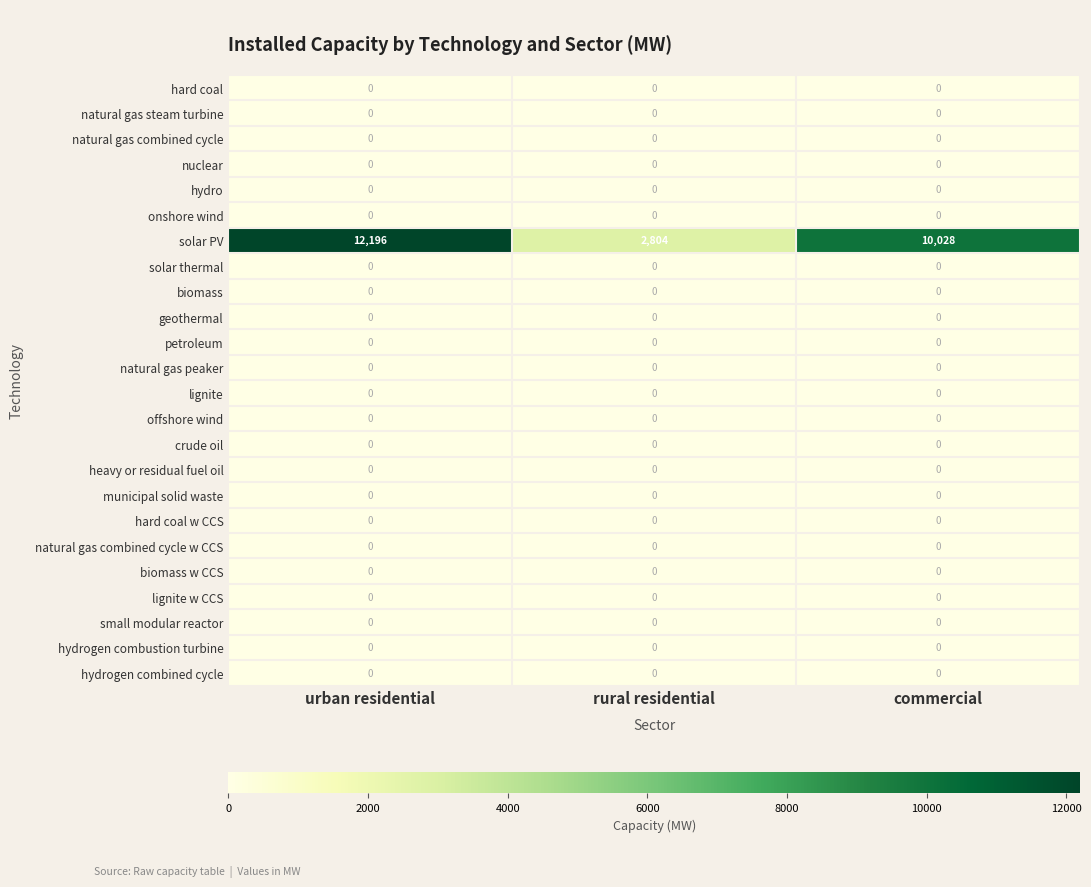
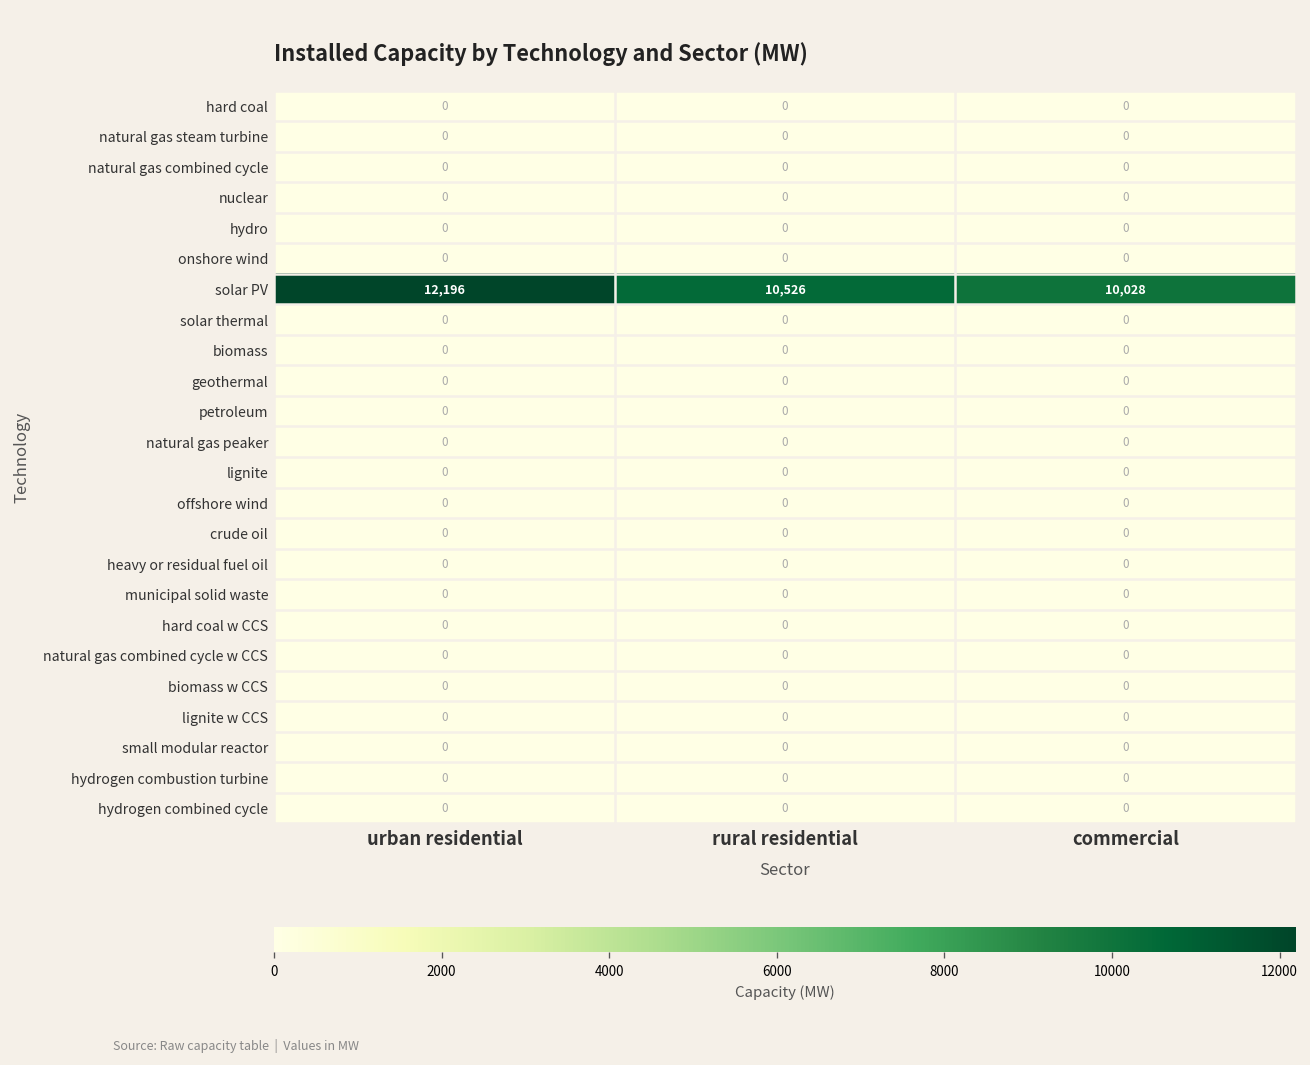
  {
    "hard coal": {
      "urban residential": "0",
      "rural residential": "0",
      "commercial": "0"
    },
    "natural gas steam turbine": {
      "urban residential": "0",
      "rural residential": "0",
      "commercial": "0"
    },
    "natural gas combined cycle": {
      "urban residential": "0",
      "rural residential": "0",
      "commercial": "0"
    },
    "nuclear": {
      "urban residential": "0",
      "rural residential": "0",
      "commercial": "0"
    },
    "hydro": {
      "urban residential": "0",
      "rural residential": "0",
      "commercial": "0"
    },
    "onshore wind": {
      "urban residential": "0",
      "rural residential": "0",
      "commercial": "0"
    },
    "solar PV": {
      "urban residential": "12,196",
-     "rural residential": "2,804",
+     "rural residential": "10,526",
      "commercial": "10,028"
    },
    "solar thermal": {
      "urban residential": "0",
      "rural residential": "0",
      "commercial": "0"
    },
    "biomass": {
      "urban residential": "0",
      "rural residential": "0",
      "commercial": "0"
    },
    "geothermal": {
      "urban residential": "0",
      "rural residential": "0",
      "commercial": "0"
    },
    "petroleum": {
      "urban residential": "0",
      "rural residential": "0",
      "commercial": "0"
    },
    "natural gas peaker": {
      "urban residential": "0",
      "rural residential": "0",
      "commercial": "0"
    },
    "lignite": {
      "urban residential": "0",
      "rural residential": "0",
      "commercial": "0"
    },
    "offshore wind": {
      "urban residential": "0",
      "rural residential": "0",
      "commercial": "0"
    },
    "crude oil": {
      "urban residential": "0",
      "rural residential": "0",
      "commercial": "0"
    },
    "heavy or residual fuel oil": {
      "urban residential": "0",
      "rural residential": "0",
      "commercial": "0"
    },
    "municipal solid waste": {
      "urban residential": "0",
      "rural residential": "0",
      "commercial": "0"
    },
    "hard coal w CCS": {
      "urban residential": "0",
      "rural residential": "0",
      "commercial": "0"
    },
    "natural gas combined cycle w CCS": {
      "urban residential": "0",
      "rural residential": "0",
      "commercial": "0"
    },
    "biomass w CCS": {
      "urban residential": "0",
      "rural residential": "0",
      "commercial": "0"
    },
    "lignite w CCS": {
      "urban residential": "0",
      "rural residential": "0",
      "commercial": "0"
    },
    "small modular reactor": {
      "urban residential": "0",
      "rural residential": "0",
      "commercial": "0"
    },
    "hydrogen combustion turbine": {
      "urban residential": "0",
      "rural residential": "0",
      "commercial": "0"
    },
    "hydrogen combined cycle": {
      "urban residential": "0",
      "rural residential": "0",
      "commercial": "0"
    }
  }
